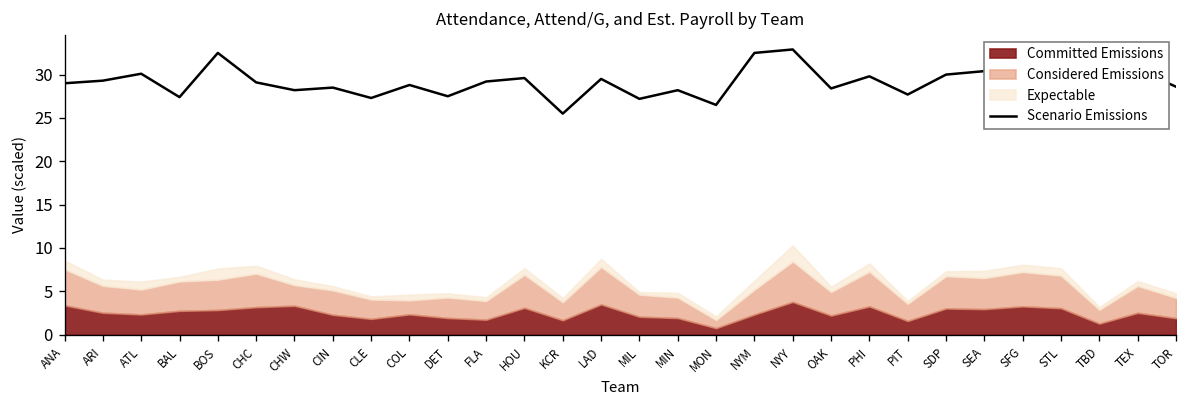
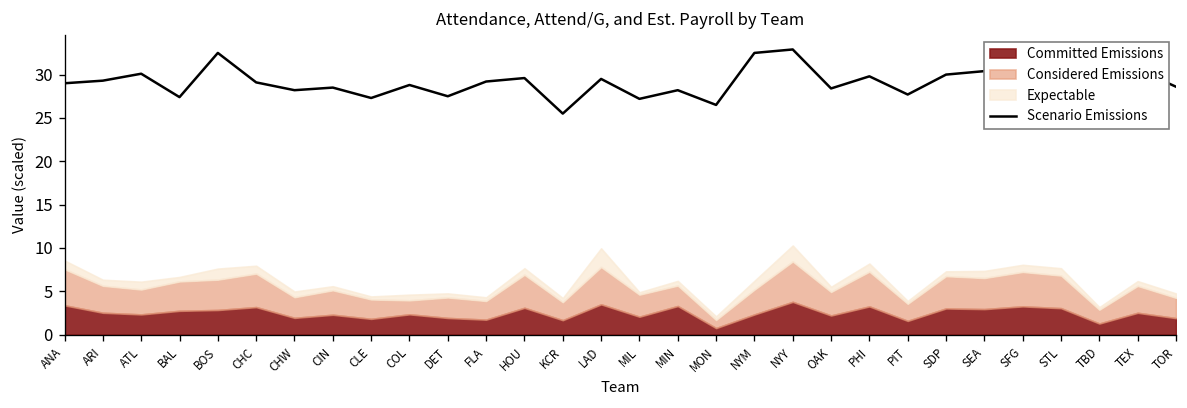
  {
    "Scenario Emissions": {
      "ANA": 29,
      "ARI": 29,
      "ATL": 30,
      "BAL": 27,
      "BOS": 33,
      "CHC": 29,
      "CHW": 28,
      "CIN": 29,
      "CLE": 27,
      "COL": 29,
      "DET": 28,
      "FLA": 29,
      "HOU": 30,
      "KCR": 26,
      "LAD": 30,
      "MIL": 27,
      "MIN": 28,
      "MON": 27,
      "NYM": 33,
      "NYY": 33,
      "OAK": 28,
      "PHI": 30,
      "PIT": 28,
      "SDP": 30,
      "TOR": 29
    },
    "Committed Emissions": {
      "ANA": 3,
      "ARI": 3,
      "ATL": 2,
      "BAL": 3,
      "BOS": 3,
      "CHC": 3,
-     "CHW": 3,
+     "CHW": 2,
      "CIN": 2,
      "CLE": 2,
      "COL": 2,
      "DET": 2,
      "FLA": 2,
      "HOU": 3,
      "KCR": 2,
      "LAD": 3,
      "MIL": 2,
-     "MIN": 2,
+     "MIN": 3,
      "MON": 1,
      "NYM": 2,
      "NYY": 4,
      "OAK": 2,
      "PHI": 3,
      "PIT": 2,
      "SDP": 3,
      "SEA": 3,
      "SFG": 3,
      "STL": 3,
      "TBD": 1,
      "TEX": 3,
      "TOR": 2
    },
    "Considered Emissions": {
      "ANA": 4,
      "ARI": 3,
      "ATL": 3,
      "BAL": 3,
      "BOS": 4,
      "CHC": 4,
      "CHW": 2,
      "CIN": 3,
      "COL": 2,
      "DET": 2,
      "FLA": 2,
      "HOU": 4,
      "KCR": 2,
      "LAD": 4,
      "MIN": 2,
      "MON": 1,
      "NYM": 3,
      "NYY": 5,
      "OAK": 3,
      "PHI": 4,
      "SDP": 4,
      "SEA": 4,
      "SFG": 4,
      "STL": 4,
      "TEX": 3,
      "TOR": 2
    },
    "Expectable": {
      "ANA": 1,
      "ARI": 1,
      "ATL": 1,
      "BAL": 1,
      "BOS": 1,
      "CHC": 1,
      "CHW": 1,
      "CIN": 0,
      "COL": 1,
      "DET": 0,
      "FLA": 0,
      "HOU": 1,
      "KCR": 0,
-     "LAD": 1,
+     "LAD": 2,
      "MIN": 1,
      "MON": 0,
      "NYM": 1,
      "NYY": 2,
      "OAK": 1,
      "PHI": 1,
      "SDP": 1,
      "SEA": 1,
      "SFG": 1,
      "STL": 1,
      "TEX": 1,
      "TOR": 1
    }
  }
